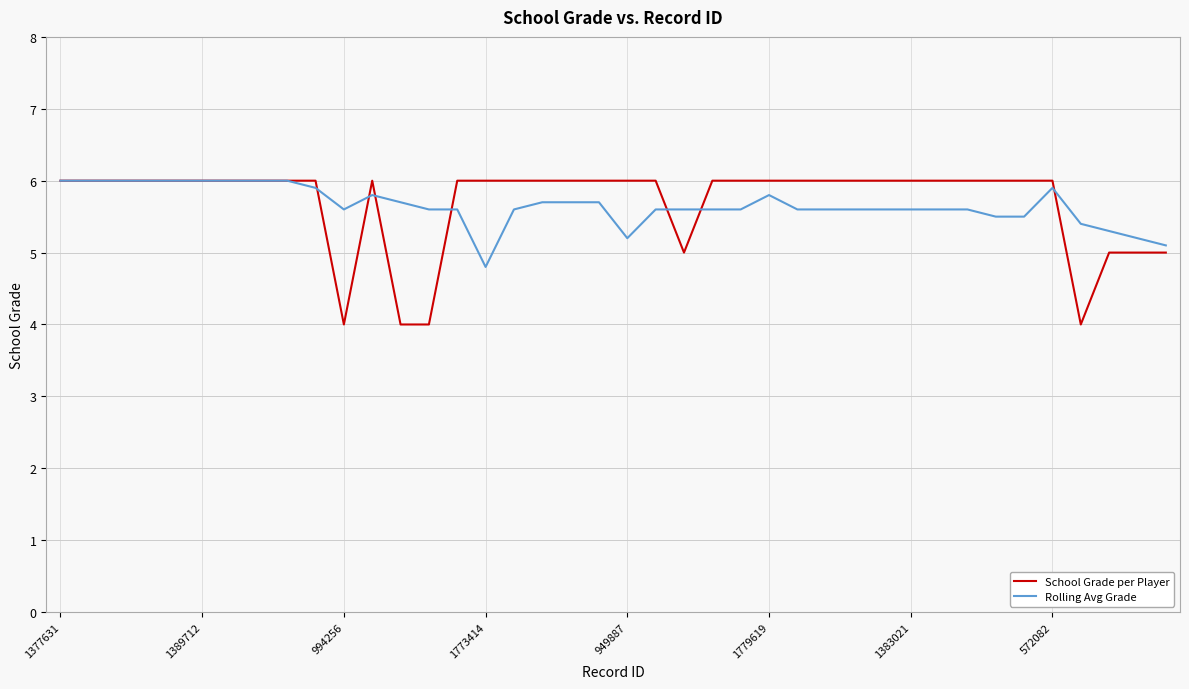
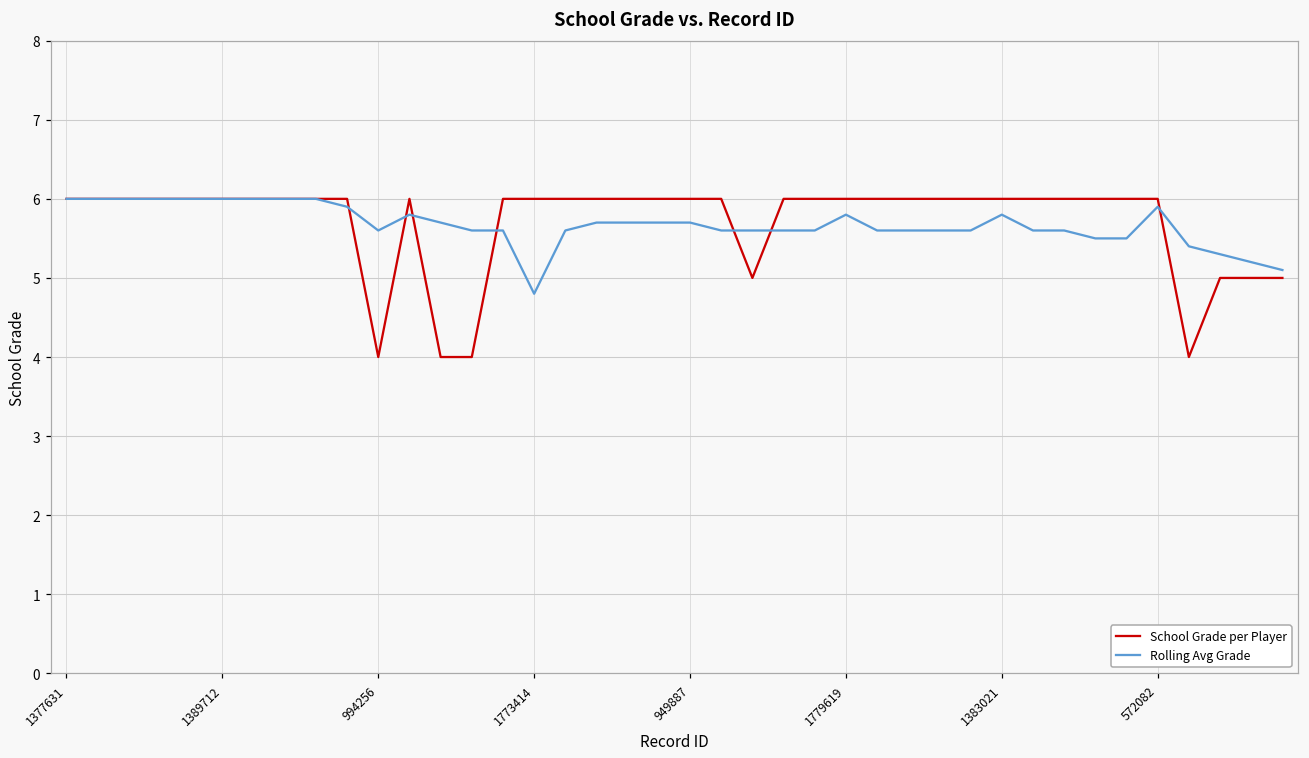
  {
    "School Grade per Player": {
      "994256": 4.0,
      "1773414": 6.0,
      "949887": 6.0,
      "1779619": 6.0,
      "1383021": 6.0,
      "572082": 6.0
    },
    "Rolling Avg Grade": {
      "994256": 5.6,
      "1773414": 4.8,
-     "949887": 5.2,
+     "949887": 5.7,
      "1779619": 5.8,
-     "1383021": 5.6,
+     "1383021": 5.8,
      "572082": 5.9
    }
  }
